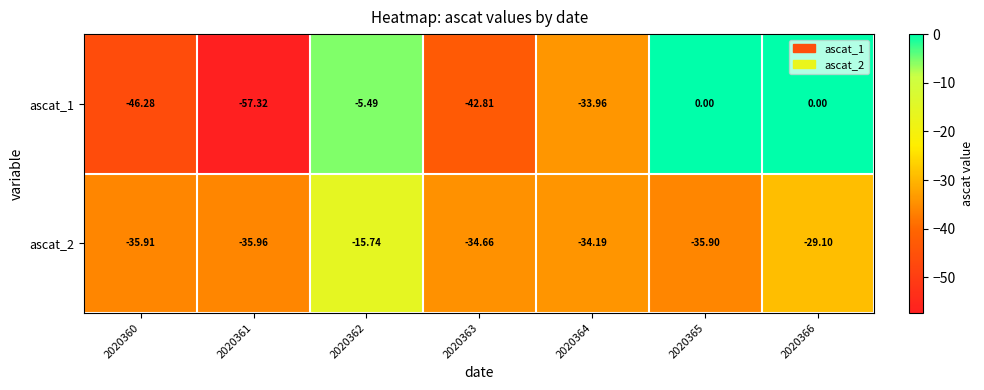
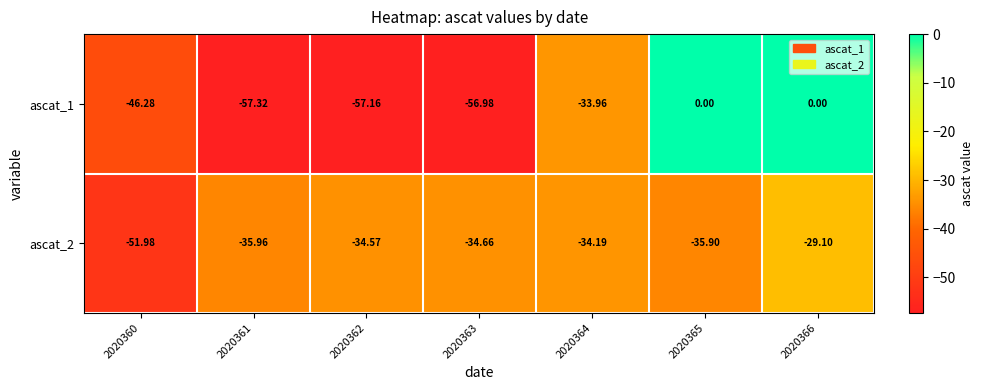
  {
    "ascat_1": {
      "2020360": -46.28,
      "2020361": -57.32,
-     "2020362": -5.49,
-     "2020363": -42.81,
+     "2020362": -57.16,
+     "2020363": -56.98,
      "2020364": -33.96,
      "2020365": 0.00,
      "2020366": 0.00
    },
    "ascat_2": {
-     "2020360": -35.91,
+     "2020360": -51.98,
      "2020361": -35.96,
-     "2020362": -15.74,
+     "2020362": -34.57,
      "2020363": -34.66,
      "2020364": -34.19,
      "2020365": -35.90,
      "2020366": -29.10
    }
  }
